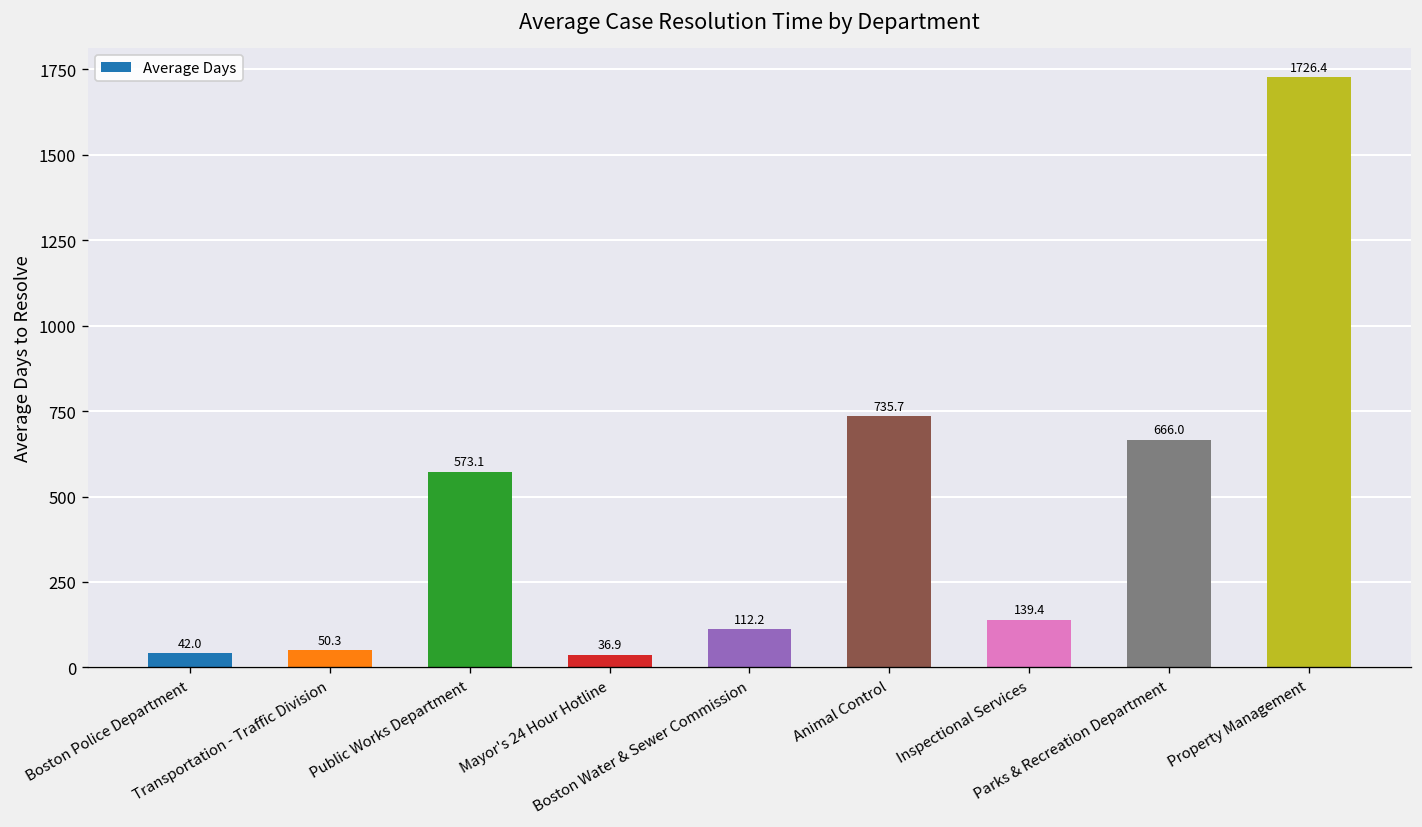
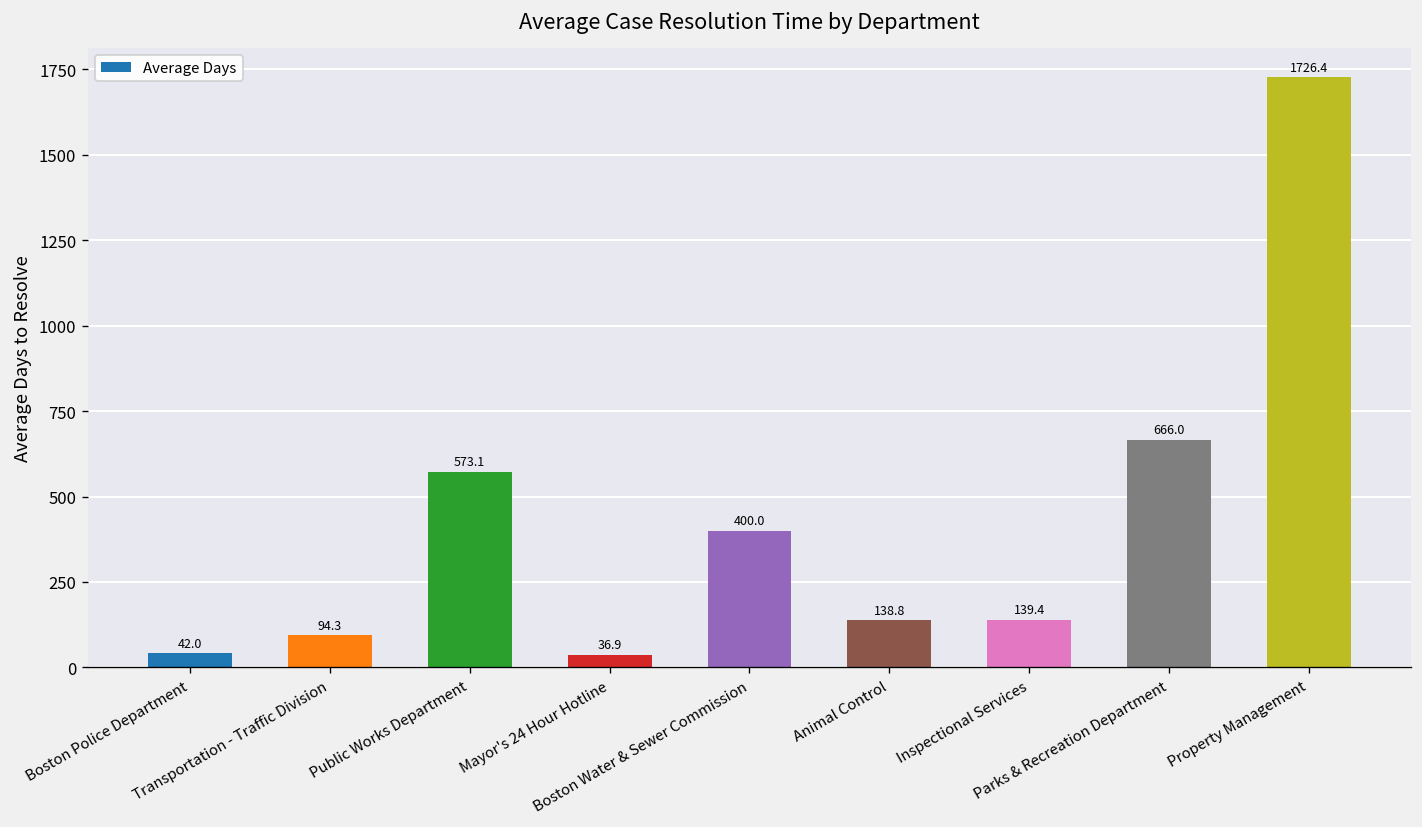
  {
    "Boston Police Department": 42.0,
-   "Transportation - Traffic Division": 50.3,
+   "Transportation - Traffic Division": 94.3,
    "Public Works Department": 573.1,
    "Mayor's 24 Hour Hotline": 36.9,
-   "Boston Water & Sewer Commission": 112.2,
-   "Animal Control": 735.7,
+   "Boston Water & Sewer Commission": 400.0,
+   "Animal Control": 138.8,
    "Inspectional Services": 139.4,
    "Parks & Recreation Department": 666.0,
    "Property Management": 1726.4
  }
